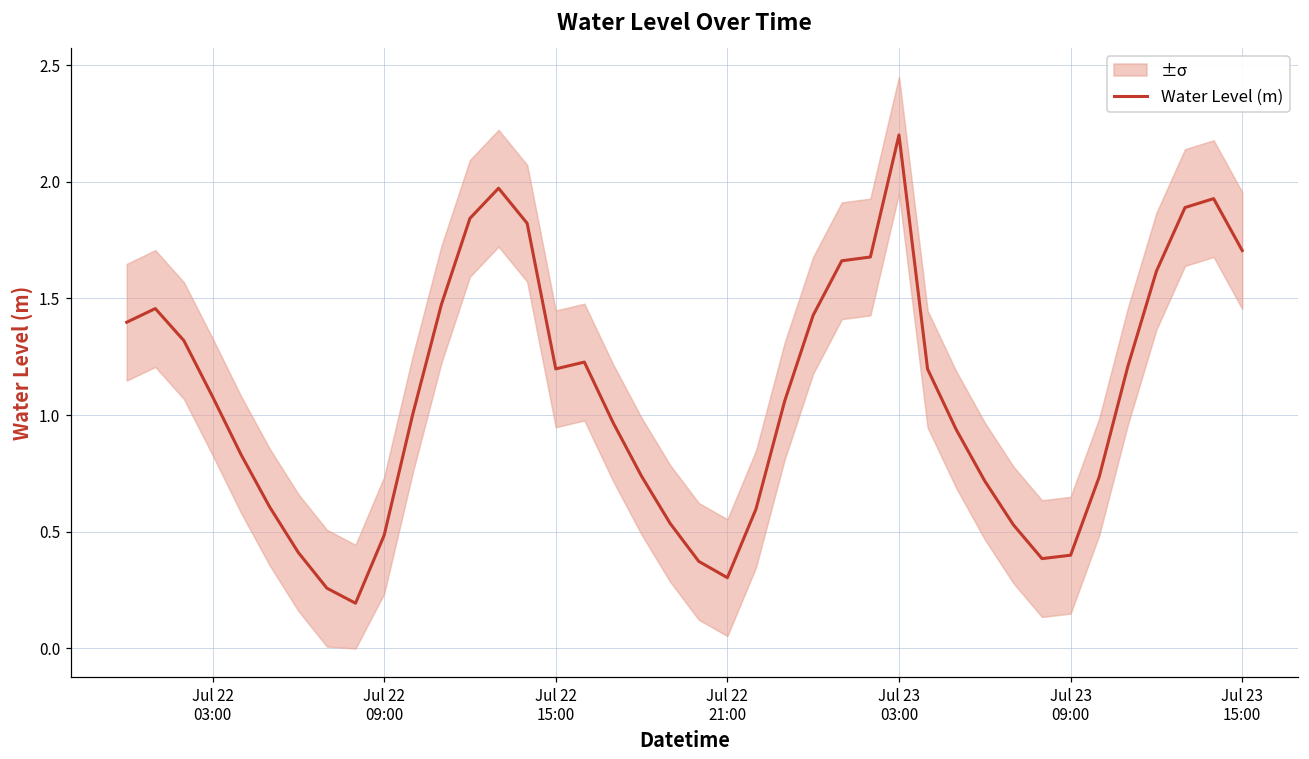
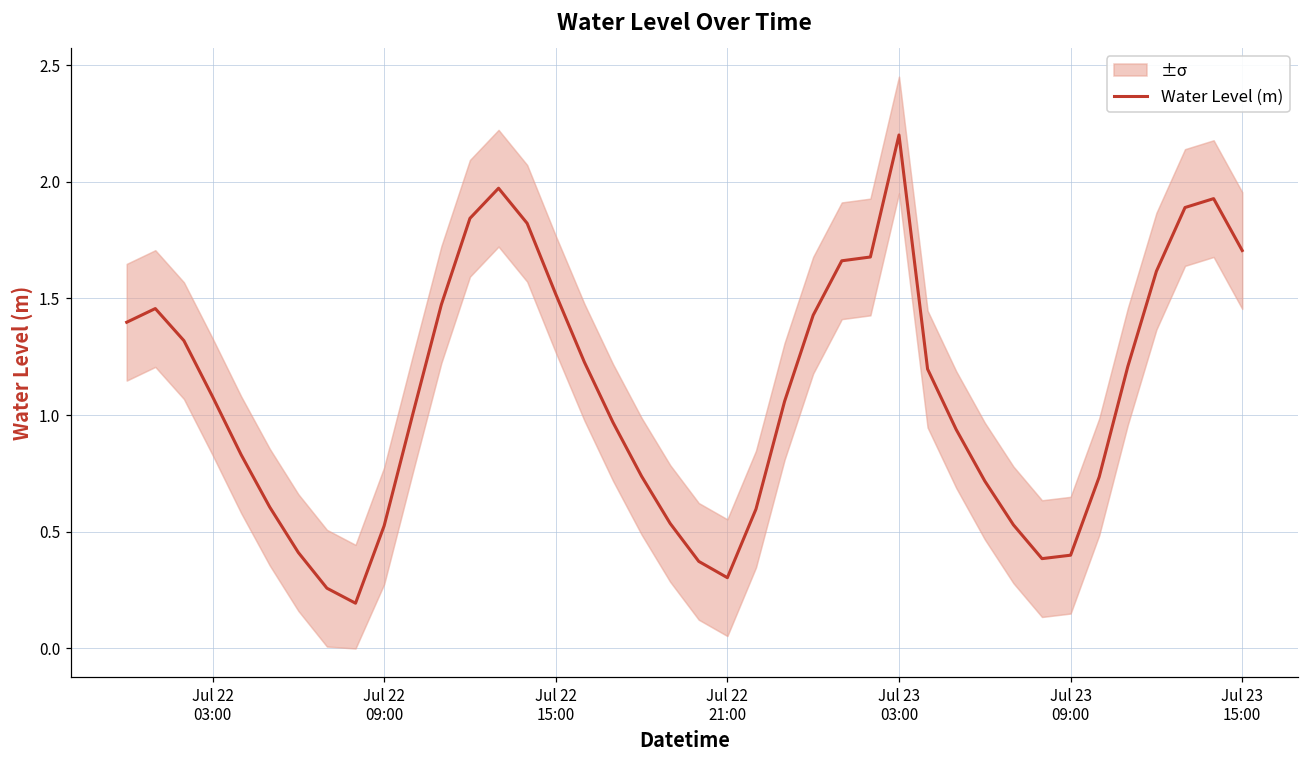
  {
    "Water Level (m)": {
      "Jul 22 03:00": 1.08,
-     "Jul 22 09:00": 0.48,
-     "Jul 22 15:00": 1.20,
+     "Jul 22 09:00": 0.53,
+     "Jul 22 15:00": 1.52,
      "Jul 22 21:00": 0.30,
      "Jul 23 03:00": 2.20,
      "Jul 23 09:00": 0.40,
      "Jul 23 15:00": 1.71
    }
  }
